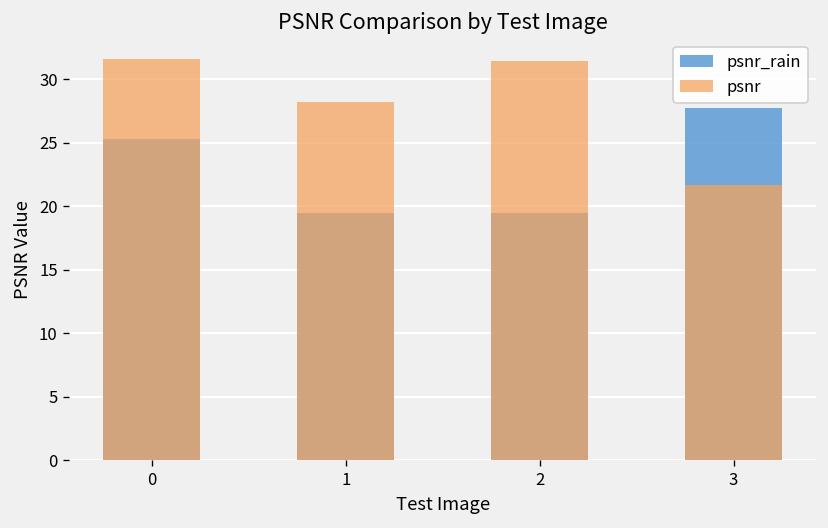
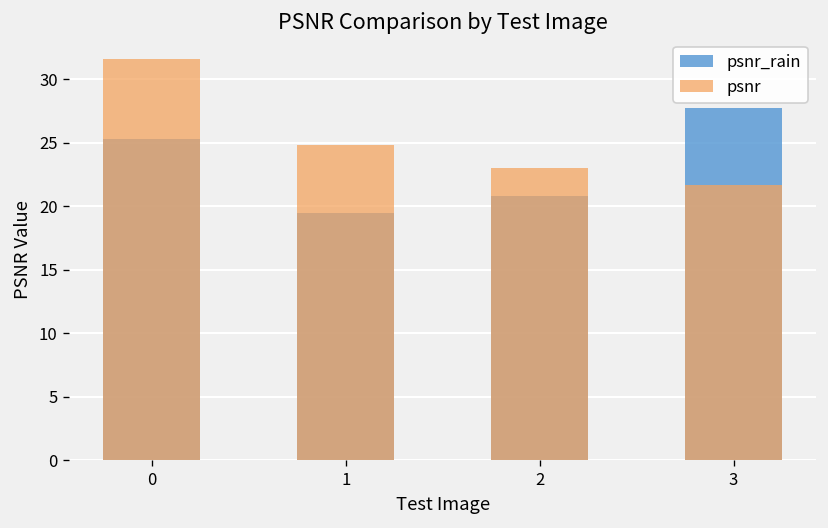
  {
    "psnr_rain": {
-     "2": 19.5,
+     "2": 20.8,
      "3": 27.8
    },
    "psnr": {
      "0": 31.6,
-     "1": 28.2,
-     "2": 31.4
+     "1": 24.8,
+     "2": 23.0
    }
  }
